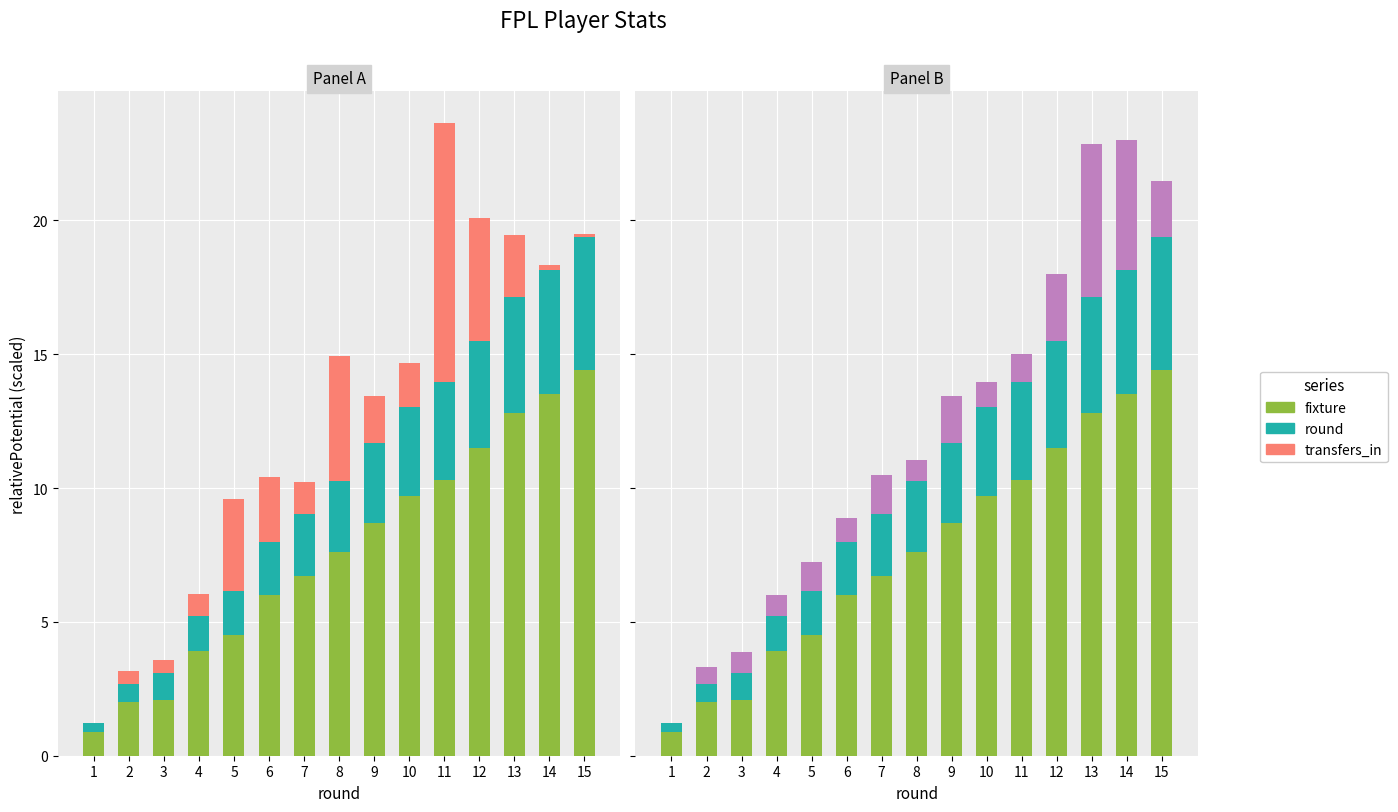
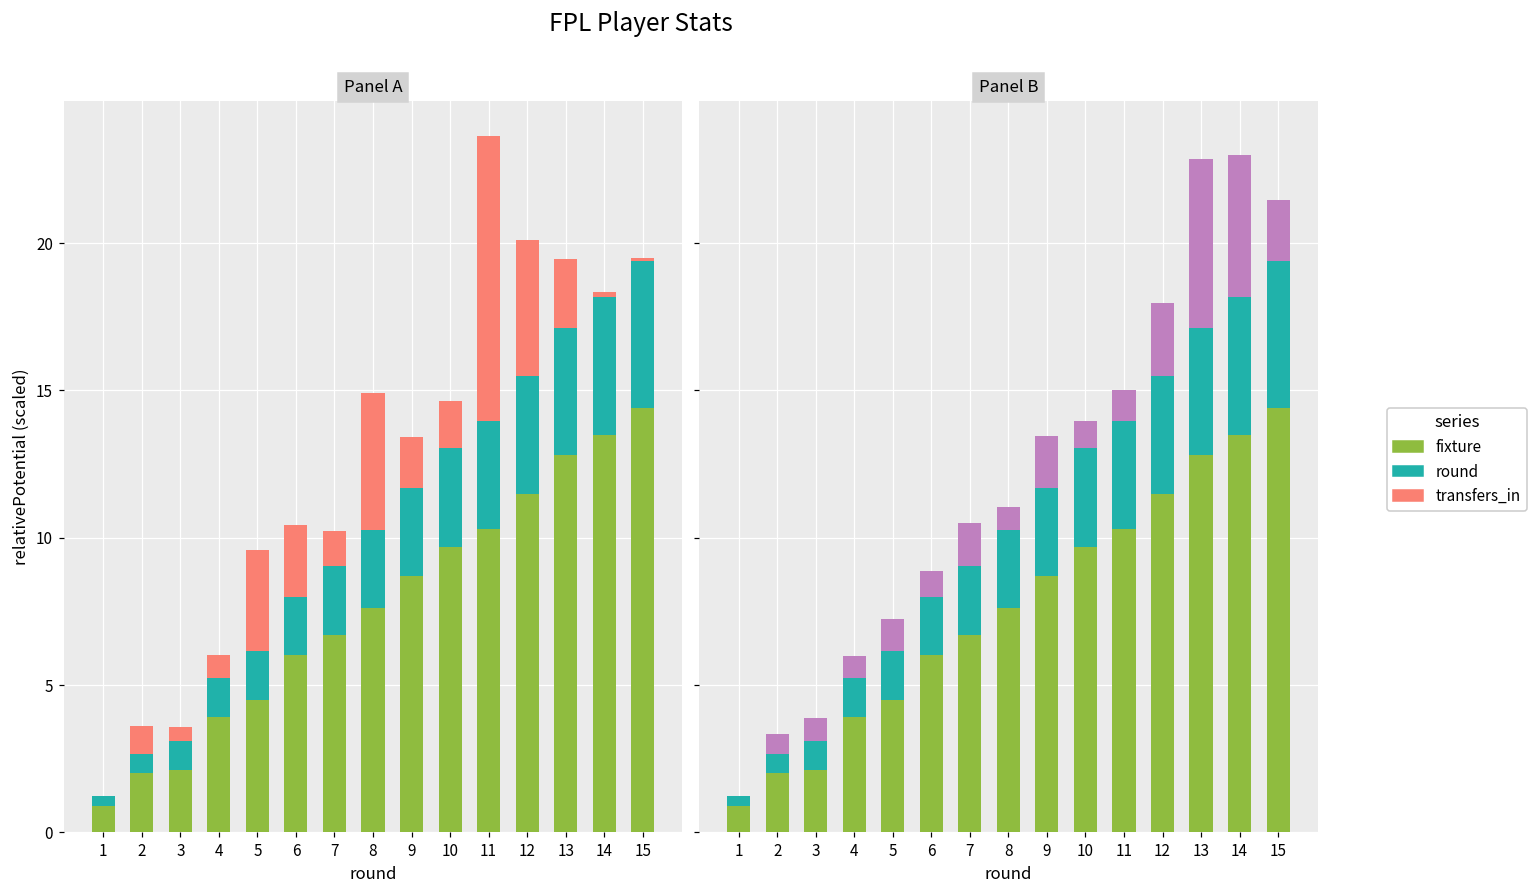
  {
    "Panel A": {
      "fixture": {
        "1": 0.9,
        "2": 2.0,
        "3": 2.1,
        "4": 3.9,
        "5": 4.5,
        "6": 6.0,
        "7": 6.7,
        "8": 7.6,
        "9": 8.7,
        "10": 9.7,
        "11": 10.3,
        "12": 11.5,
        "13": 12.8,
        "14": 13.5,
        "15": 14.4
      },
      "round": {
        "1": 0.3,
        "2": 0.7,
        "3": 1.0,
        "4": 1.3,
        "5": 1.7,
        "6": 2.0,
        "7": 2.3,
        "8": 2.7,
        "9": 3.0,
        "10": 3.3,
        "11": 3.7,
        "12": 4.0,
        "13": 4.3,
        "14": 4.7,
        "15": 5.0
      },
      "transfers_in": {
        "1": 0.0,
-       "2": 0.5,
+       "2": 0.9,
        "3": 0.5,
        "4": 0.8,
        "5": 3.4,
        "6": 2.4,
        "7": 1.2,
        "8": 4.7,
        "9": 1.7,
        "10": 1.6,
        "11": 9.7,
        "12": 4.6,
        "13": 2.3,
        "14": 0.2,
        "15": 0.1
      }
    }
  }
